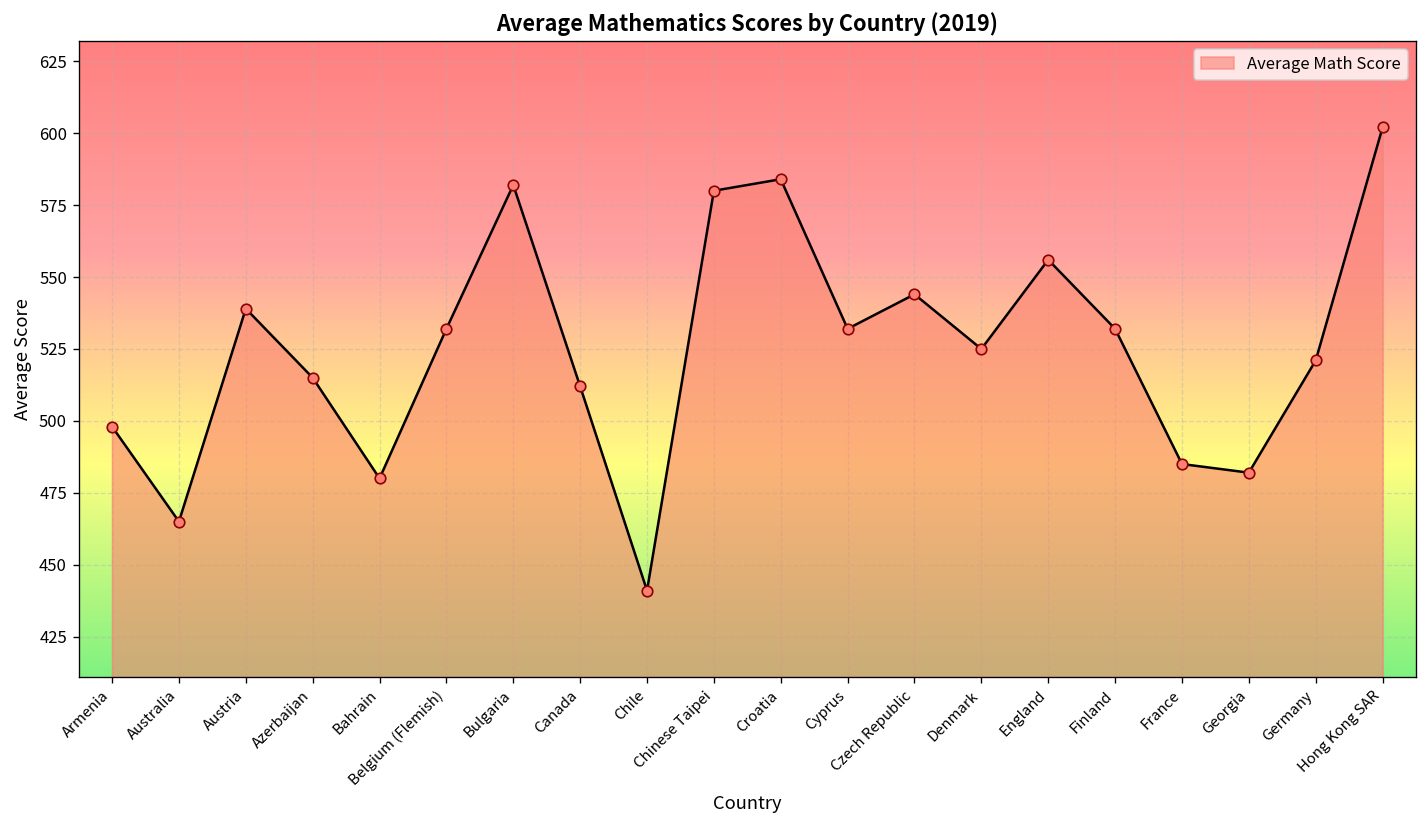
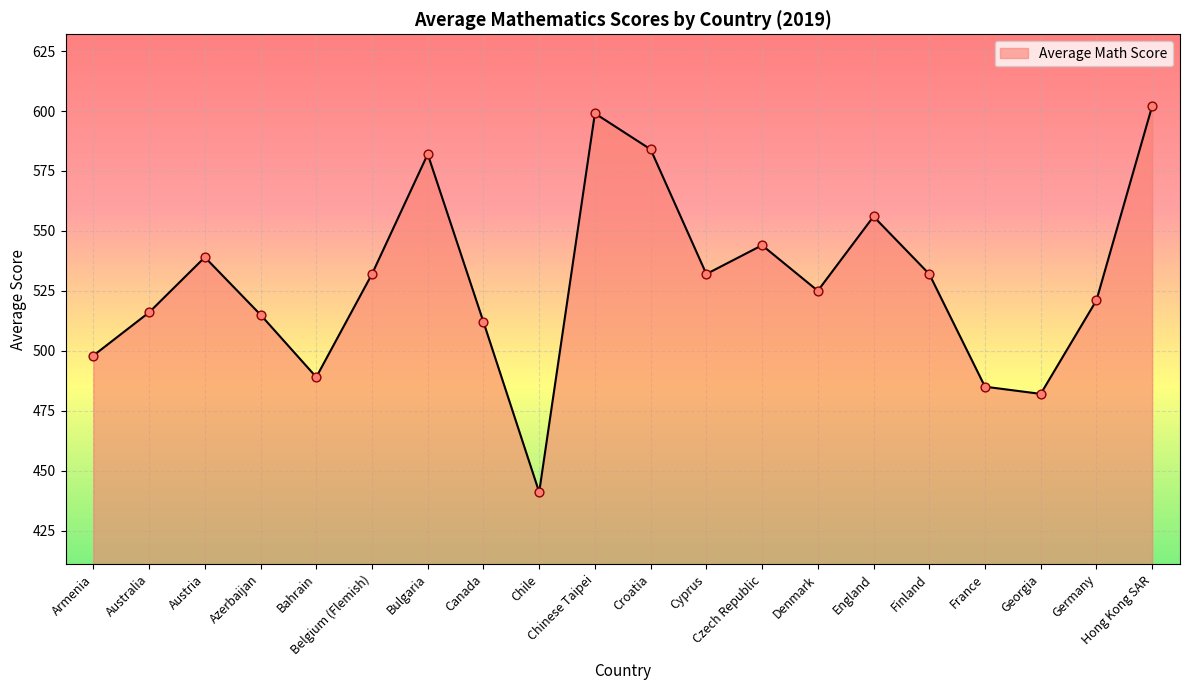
  {
    "Armenia": 498,
-   "Australia": 465,
+   "Australia": 516,
    "Austria": 539,
    "Azerbaijan": 515,
-   "Bahrain": 480,
+   "Bahrain": 489,
    "Belgium (Flemish)": 532,
    "Bulgaria": 582,
    "Canada": 512,
    "Chile": 441,
-   "Chinese Taipei": 580,
+   "Chinese Taipei": 599,
    "Croatia": 584,
    "Cyprus": 532,
    "Czech Republic": 544,
    "Denmark": 525,
    "England": 556,
    "Finland": 532,
    "France": 485,
    "Georgia": 482,
    "Germany": 521,
    "Hong Kong SAR": 602
  }
